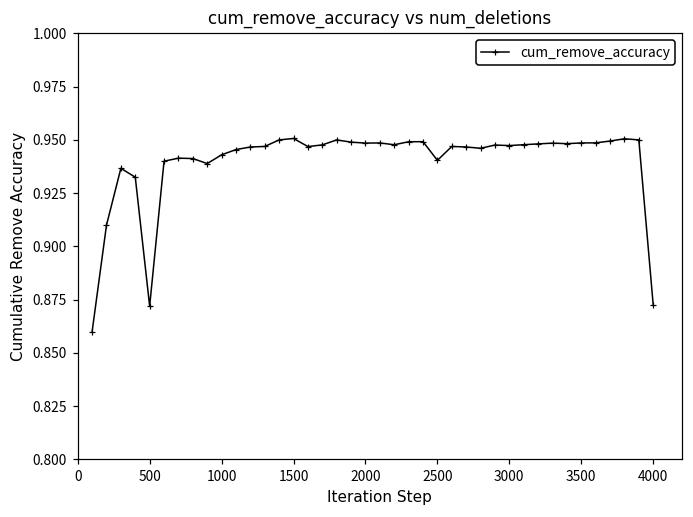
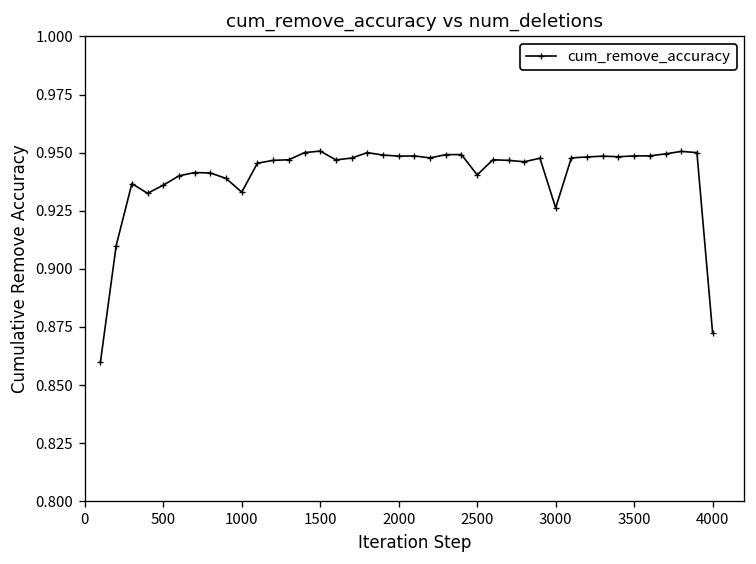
  {
-   "500": 0.872,
-   "1000": 0.943,
+   "500": 0.936,
+   "1000": 0.933,
    "1500": 0.951,
    "2000": 0.949,
    "2500": 0.940,
-   "3000": 0.947,
+   "3000": 0.926,
    "3500": 0.949,
    "4000": 0.872
  }
